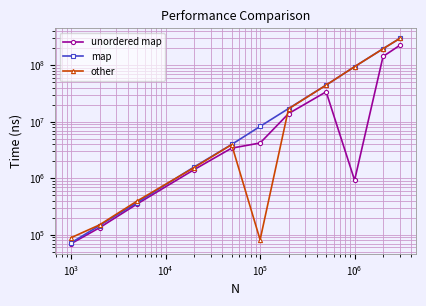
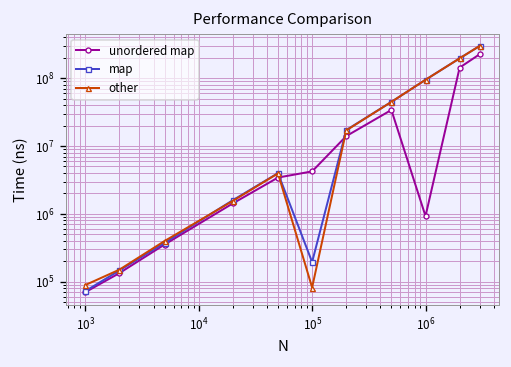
  {
    "unordered map": {
      "10^5": 4000000,
      "10^6": 900000
    },
    "map": {
-     "10^5": 8000000
+     "10^5": 190000
    },
    "other": {
      "10^3": 90000,
      "10^5": 80000
    }
  }
